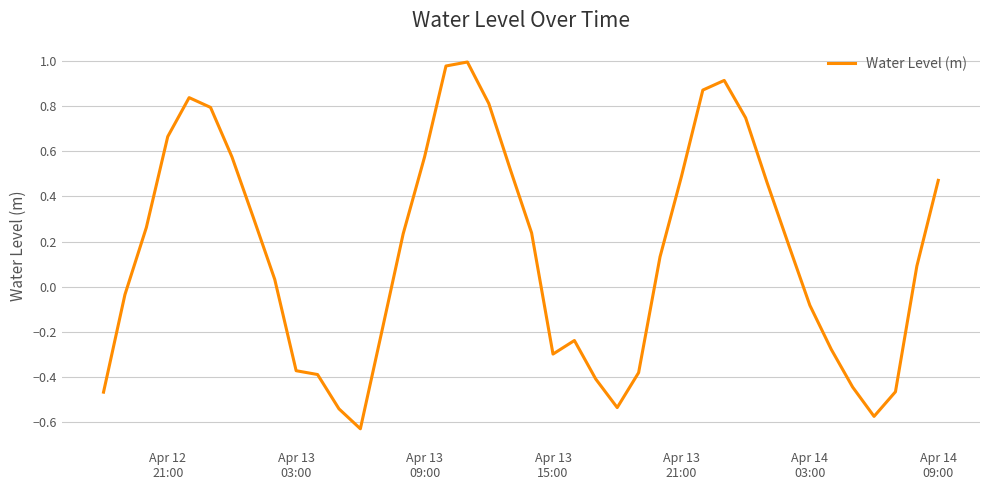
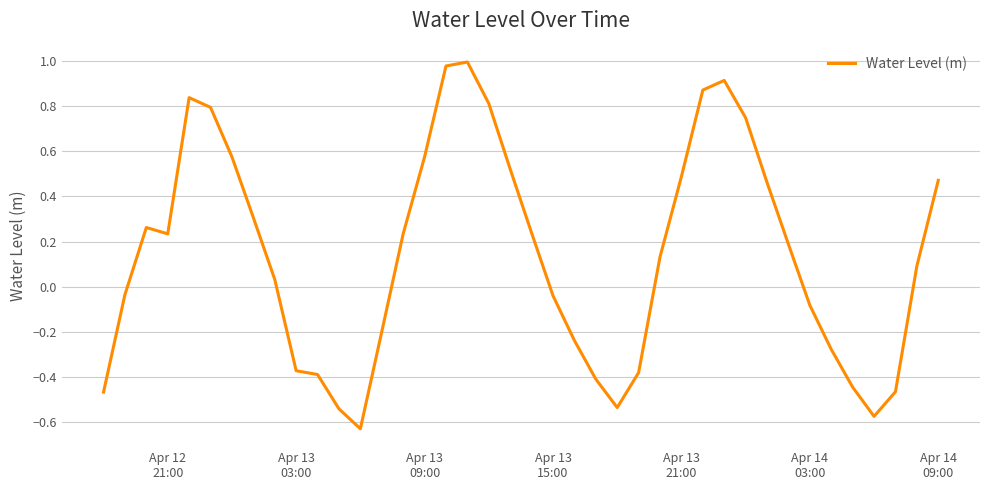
  {
-   "Apr 12 21:00": 0.66,
+   "Apr 12 21:00": 0.23,
    "Apr 13 03:00": -0.37,
    "Apr 13 09:00": 0.58,
-   "Apr 13 15:00": -0.30,
+   "Apr 13 15:00": -0.04,
    "Apr 13 21:00": 0.49,
    "Apr 14 03:00": -0.08,
    "Apr 14 09:00": 0.47
  }
